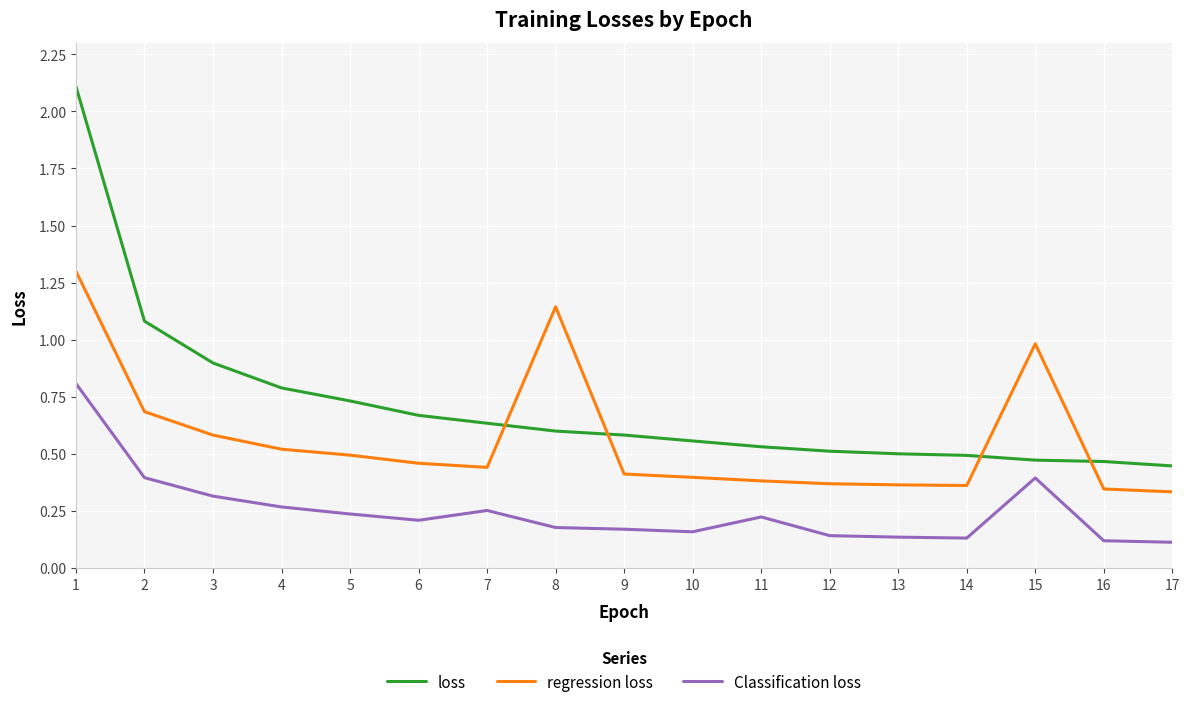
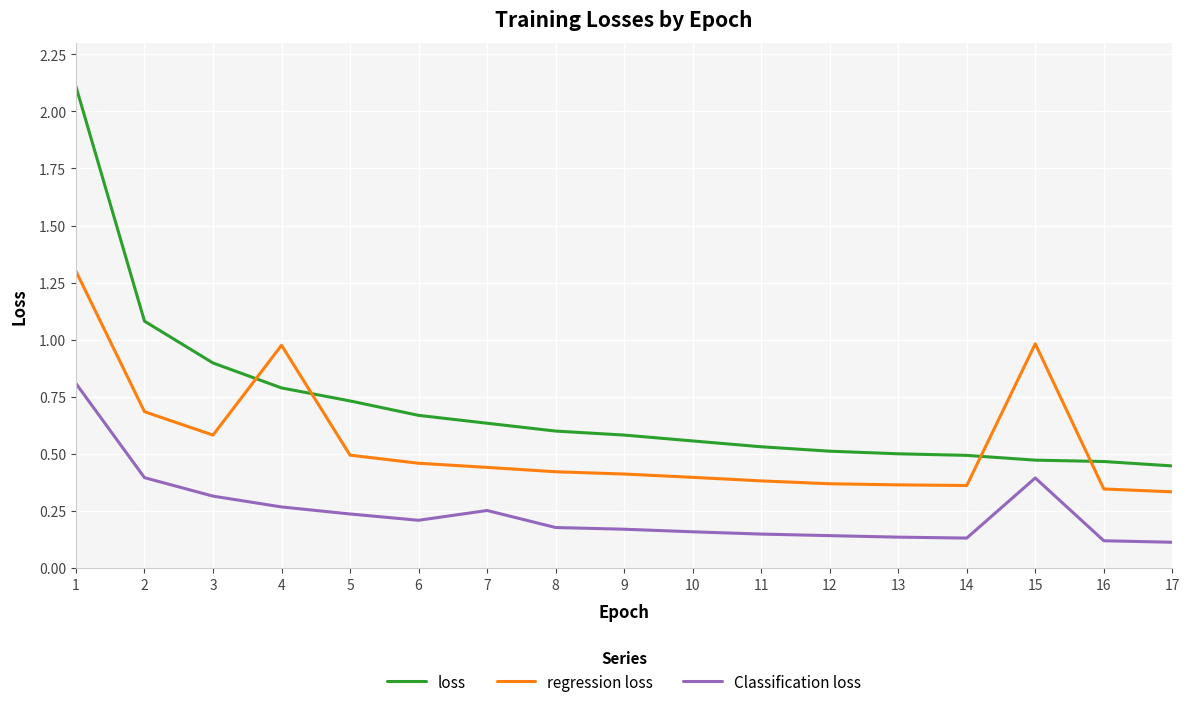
  {
    "loss": {
      "1": 2.11,
      "2": 1.08,
      "3": 0.90,
      "4": 0.79,
      "5": 0.73,
      "6": 0.67,
      "7": 0.63,
      "8": 0.60,
      "9": 0.58,
      "10": 0.56,
      "11": 0.53,
      "12": 0.51,
      "13": 0.50,
      "14": 0.49,
      "15": 0.47,
      "16": 0.47,
      "17": 0.45
    },
    "regression loss": {
      "1": 1.30,
      "2": 0.69,
      "3": 0.58,
-     "4": 0.52,
+     "4": 0.98,
      "5": 0.50,
      "6": 0.46,
      "7": 0.44,
-     "8": 1.14,
+     "8": 0.42,
      "9": 0.41,
      "10": 0.40,
      "11": 0.38,
      "12": 0.37,
      "13": 0.36,
      "14": 0.36,
      "15": 0.98,
      "16": 0.35,
      "17": 0.33
    },
    "Classification loss": {
      "1": 0.81,
      "2": 0.40,
      "3": 0.32,
      "4": 0.27,
      "5": 0.24,
      "6": 0.21,
      "7": 0.25,
      "8": 0.18,
      "9": 0.17,
      "10": 0.16,
-     "11": 0.22,
+     "11": 0.15,
      "12": 0.14,
      "13": 0.14,
      "14": 0.13,
      "15": 0.40,
      "16": 0.12,
      "17": 0.11
    }
  }
